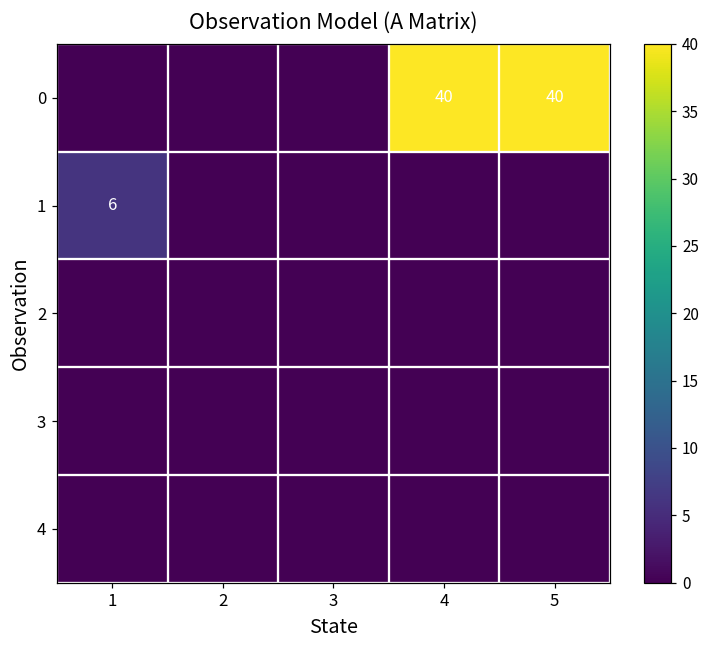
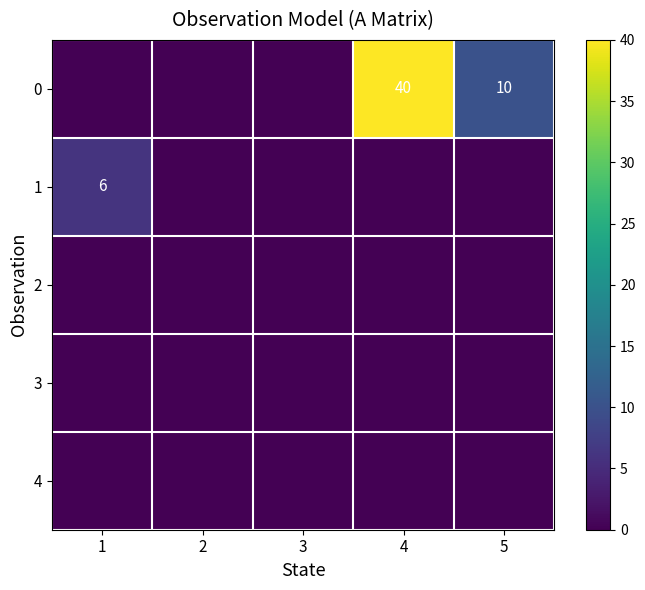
  {
    "0": {
      "4": 40,
-     "5": 40
+     "5": 10
    },
    "1": {
      "1": 6
    }
  }
